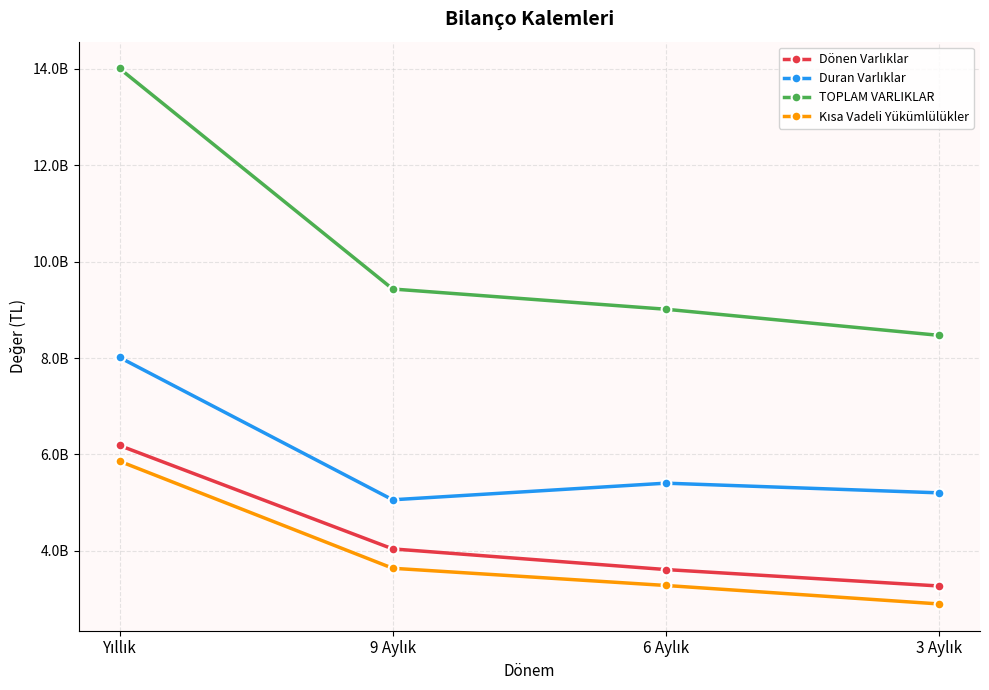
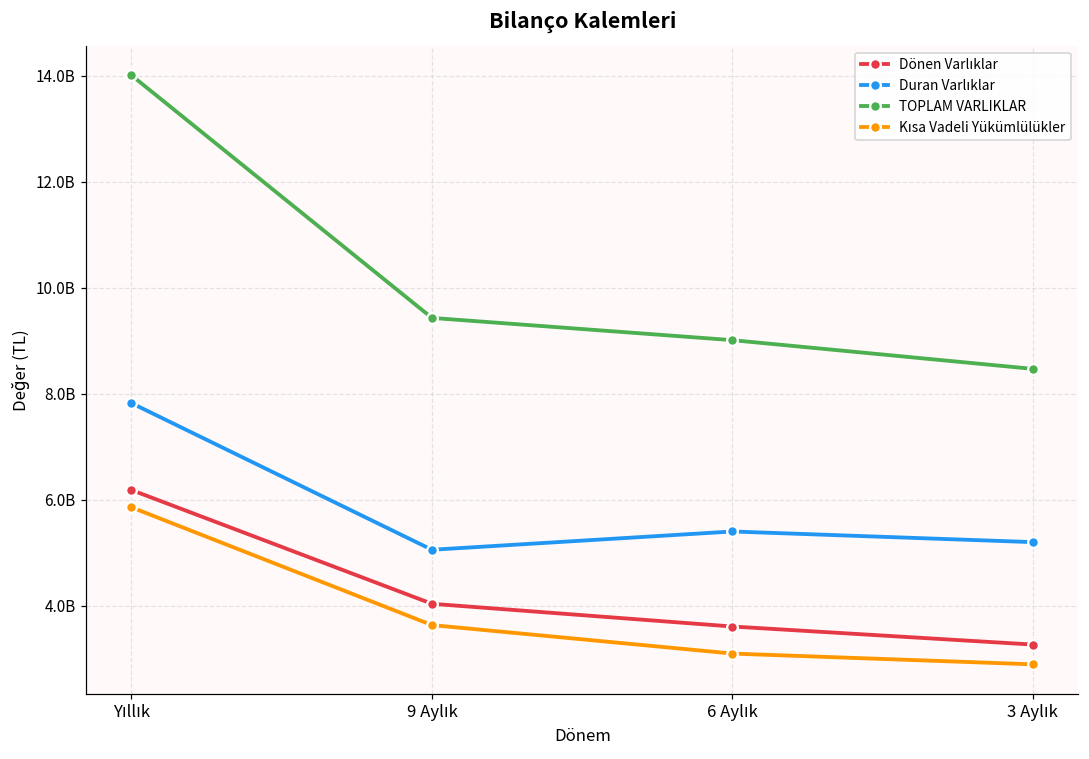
  {
    "Dönen Varlıklar": {
      "Yıllık": 6200000000,
      "9 Aylık": 4000000000,
      "6 Aylık": 3600000000,
      "3 Aylık": 3300000000
    },
    "Duran Varlıklar": {
-     "Yıllık": 8000000000,
+     "Yıllık": 7800000000,
      "9 Aylık": 5100000000,
      "6 Aylık": 5400000000,
      "3 Aylık": 5200000000
    },
    "TOPLAM VARLIKLAR": {
      "Yıllık": 14000000000,
      "9 Aylık": 9400000000,
      "6 Aylık": 9000000000,
      "3 Aylık": 8500000000
    },
    "Kısa Vadeli Yükümlülükler": {
      "Yıllık": 5900000000,
      "9 Aylık": 3600000000,
-     "6 Aylık": 3300000000,
+     "6 Aylık": 3100000000,
      "3 Aylık": 2900000000
    }
  }
